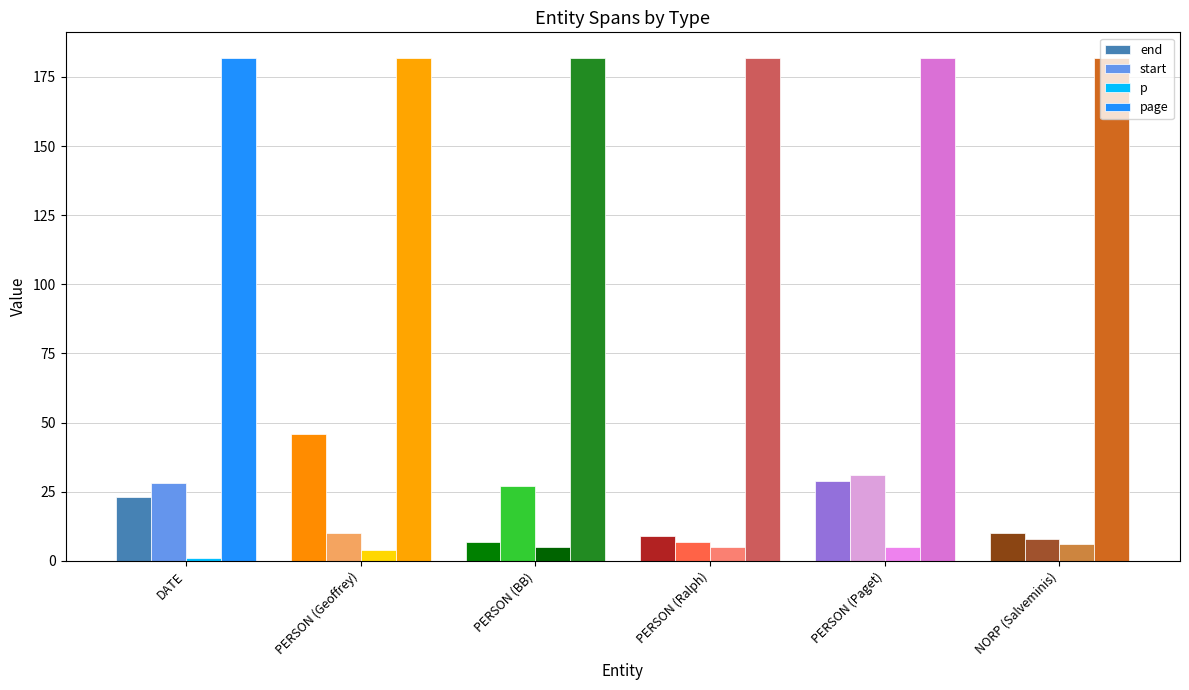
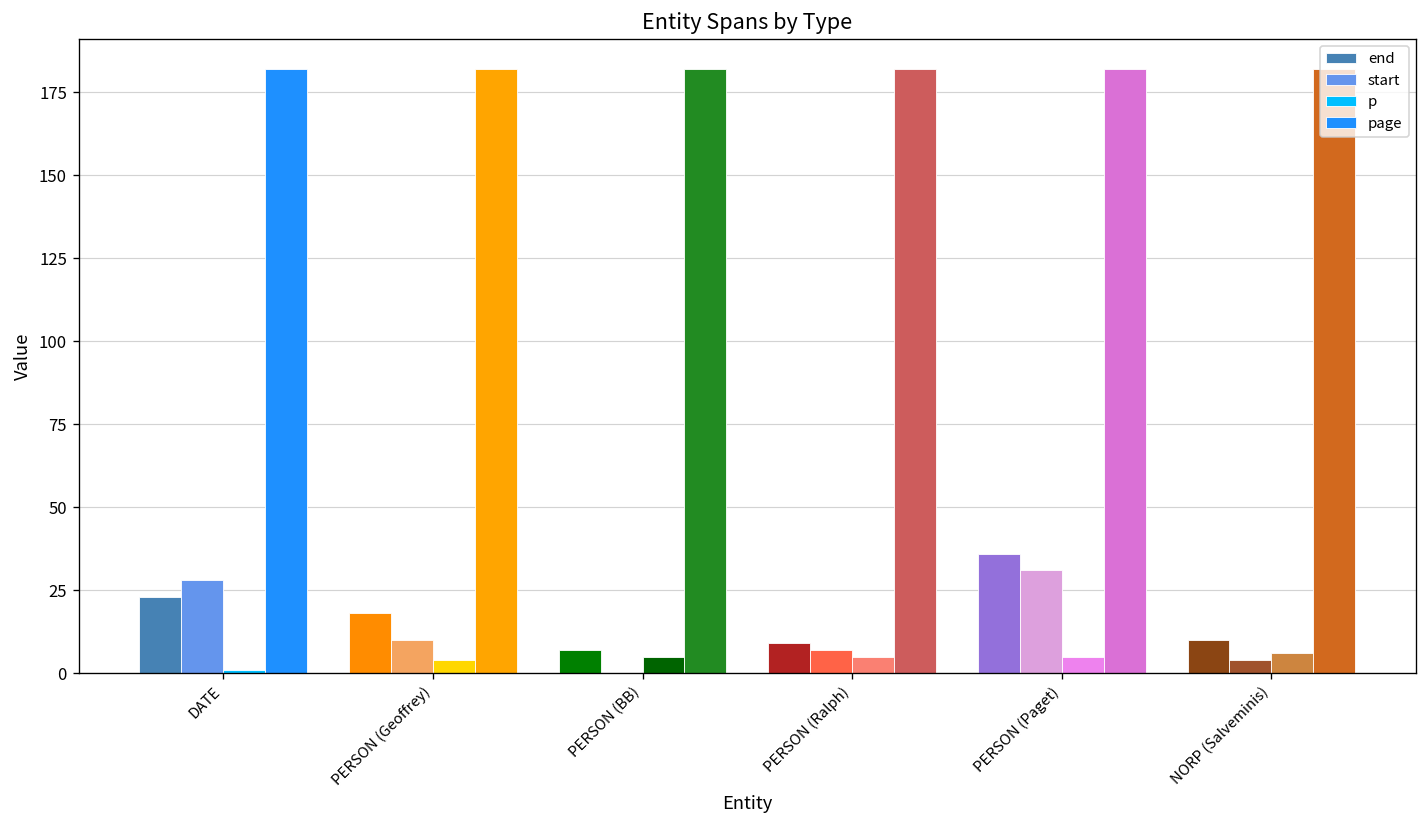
  {
    "end": {
      "DATE": 23,
-     "PERSON (Geoffrey)": 46,
+     "PERSON (Geoffrey)": 18,
      "PERSON (BB)": 7,
      "PERSON (Ralph)": 9,
-     "PERSON (Paget)": 29,
+     "PERSON (Paget)": 36,
      "NORP (Salveminis)": 10
    },
    "start": {
      "DATE": 28,
      "PERSON (Geoffrey)": 10,
-     "PERSON (BB)": 27,
+     "PERSON (BB)": 0,
      "PERSON (Ralph)": 7,
      "PERSON (Paget)": 31,
-     "NORP (Salveminis)": 8
+     "NORP (Salveminis)": 4
    }
  }
